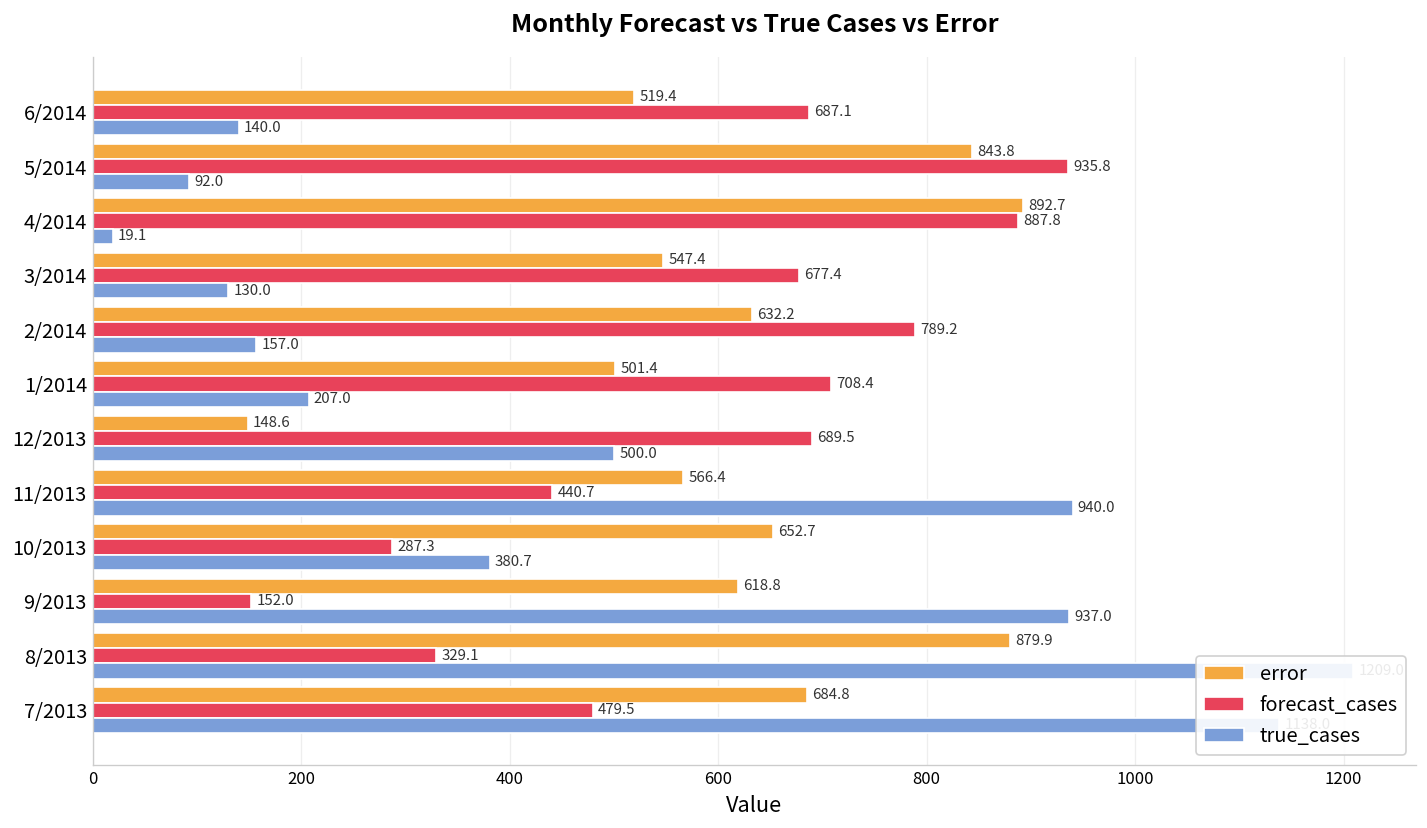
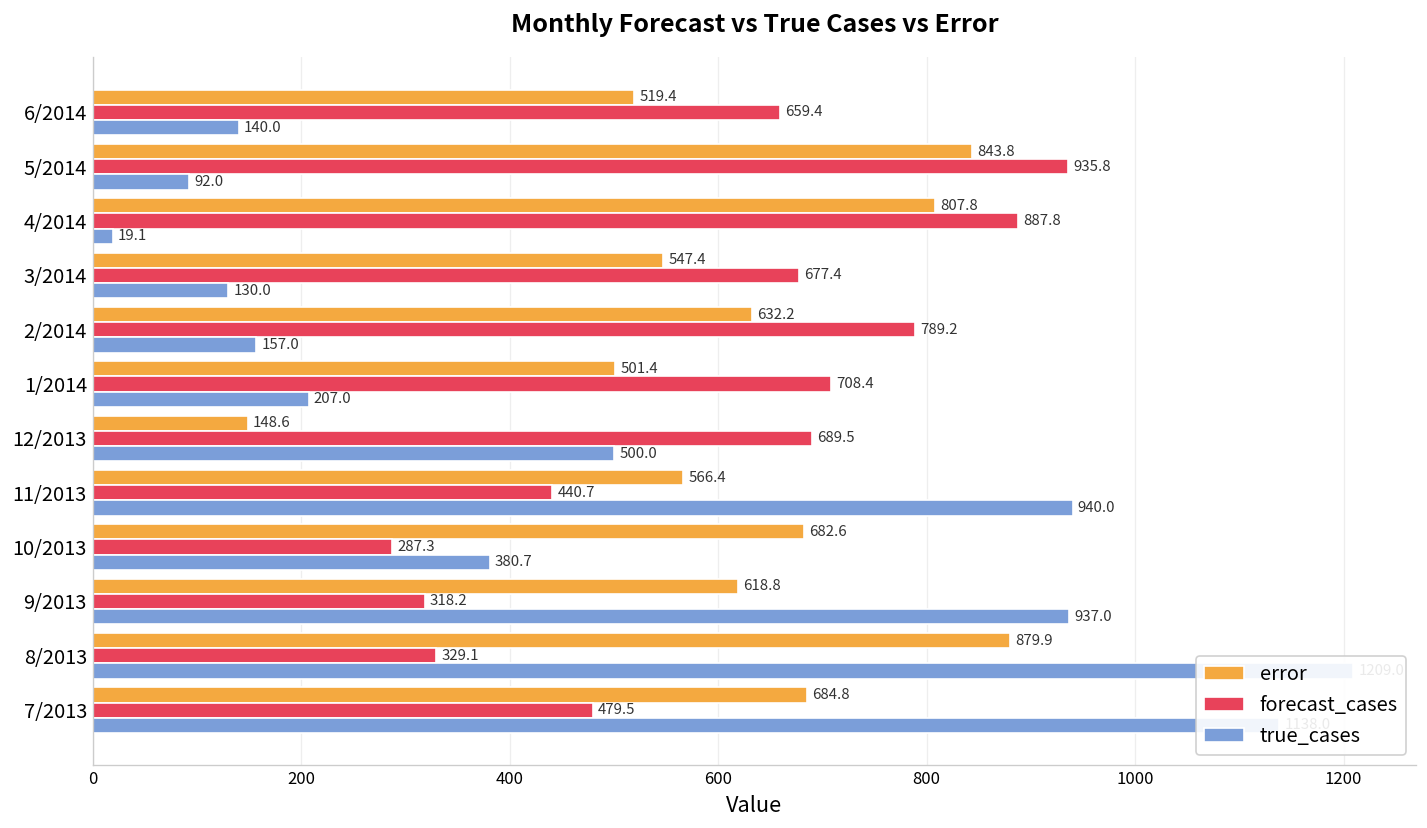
  {
    "error": {
      "6/2014": 519.4,
      "5/2014": 843.8,
-     "4/2014": 892.7,
+     "4/2014": 807.8,
      "3/2014": 547.4,
      "2/2014": 632.2,
      "1/2014": 501.4,
      "12/2013": 148.6,
      "11/2013": 566.4,
-     "10/2013": 652.7,
+     "10/2013": 682.6,
      "9/2013": 618.8,
      "8/2013": 879.9,
      "7/2013": 684.8
    },
    "forecast_cases": {
-     "6/2014": 687.1,
+     "6/2014": 659.4,
      "5/2014": 935.8,
      "4/2014": 887.8,
      "3/2014": 677.4,
      "2/2014": 789.2,
      "1/2014": 708.4,
      "12/2013": 689.5,
      "11/2013": 440.7,
      "10/2013": 287.3,
-     "9/2013": 152.0,
+     "9/2013": 318.2,
      "8/2013": 329.1,
      "7/2013": 479.5
    },
    "true_cases": {
      "6/2014": 140.0,
      "5/2014": 92.0,
      "4/2014": 19.1,
      "3/2014": 130.0,
      "2/2014": 157.0,
      "1/2014": 207.0,
      "12/2013": 500.0,
      "11/2013": 940.0,
      "10/2013": 380.7,
      "9/2013": 937.0
    }
  }
